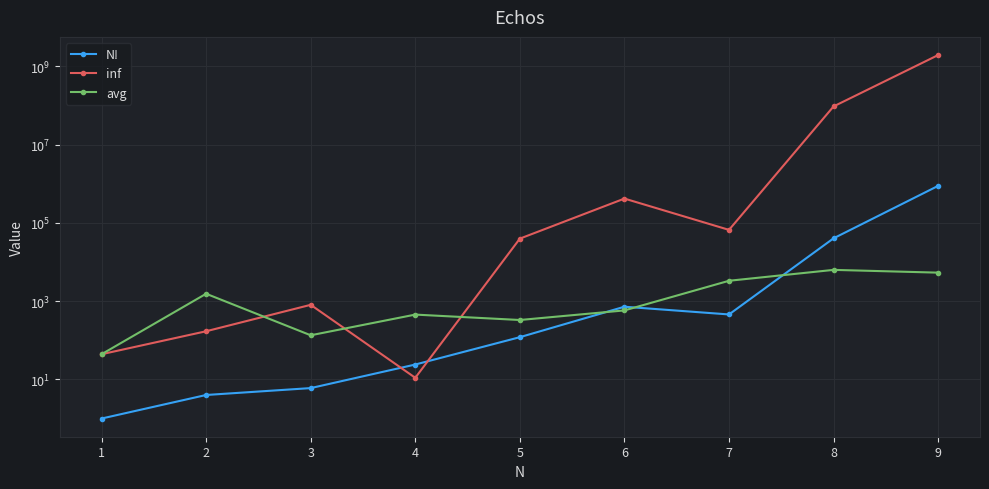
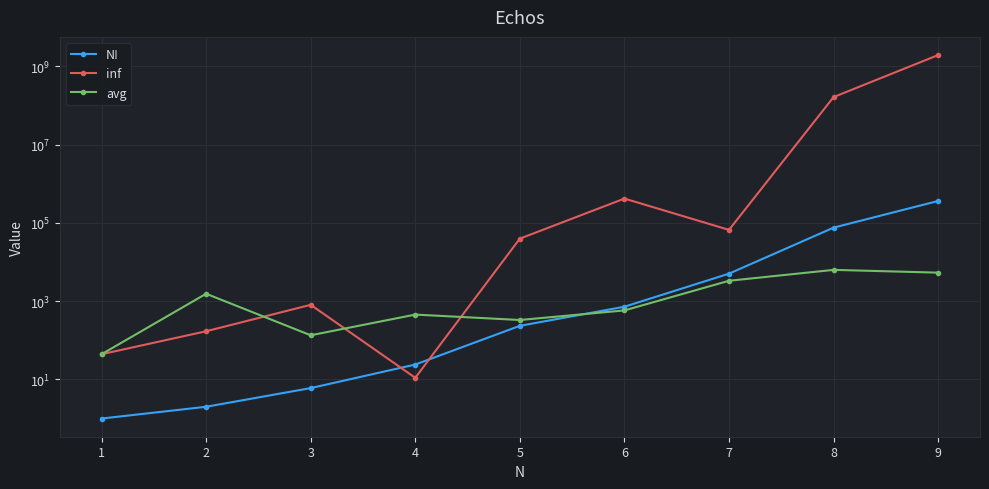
  {
    "N!": {
      "1": 1,
-     "2": 4,
+     "2": 2,
      "3": 6,
      "4": 20,
-     "5": 120,
+     "5": 200,
      "6": 700,
-     "7": 500,
-     "8": 40000,
-     "9": 900000
+     "7": 5000,
+     "8": 80000,
+     "9": 400000
    },
    "inf": {
      "2": 200,
      "3": 800,
      "4": 11,
      "5": 40000,
      "6": 400000,
      "7": 70000,
-     "8": 90000000,
+     "8": 160000000,
      "9": 2000000000
    },
    "avg": {
      "2": 1500,
      "3": 130,
      "4": 500,
      "5": 300,
      "6": 600,
      "7": 3000,
      "8": 6000,
      "9": 5000
    }
  }
